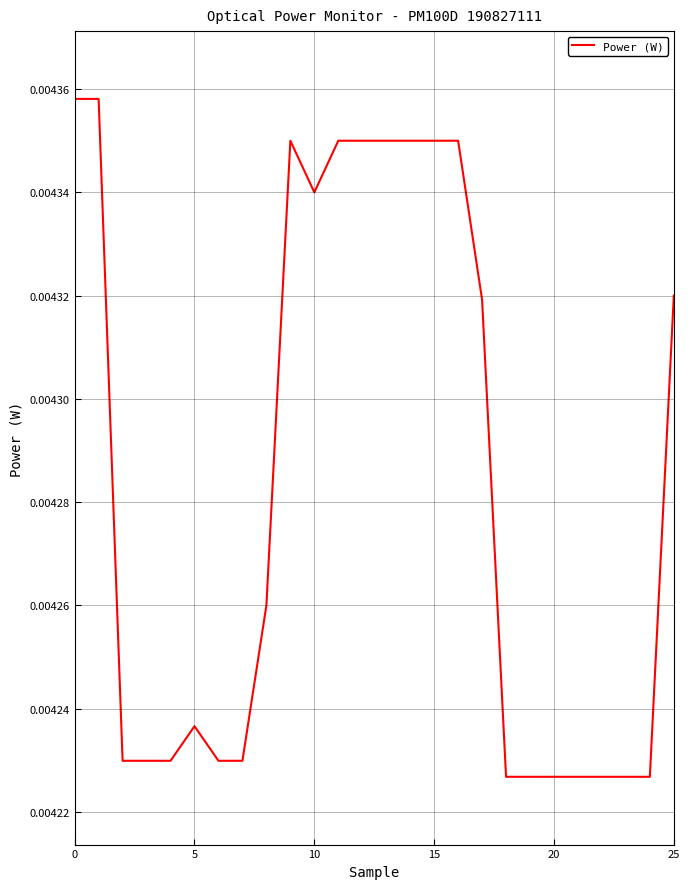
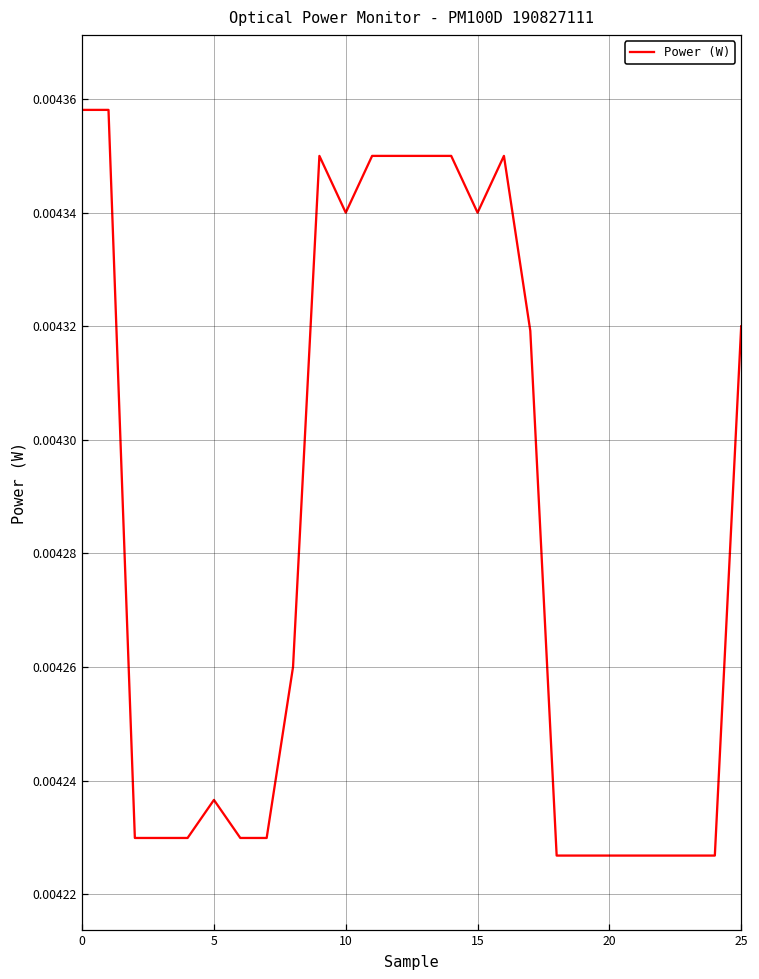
  {
    "0": 0.004358,
    "5": 0.004237,
    "10": 0.00434,
-   "15": 0.00435,
+   "15": 0.00434,
    "20": 0.004227,
    "25": 0.00432
  }
